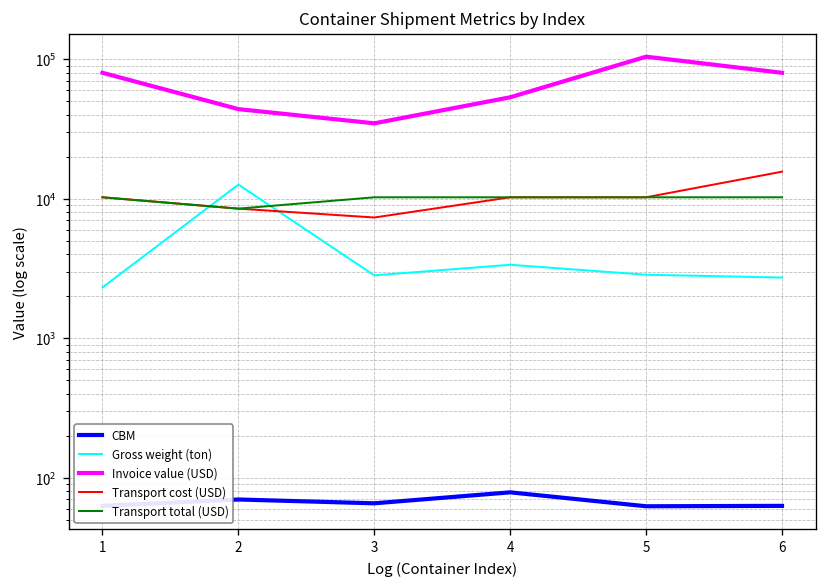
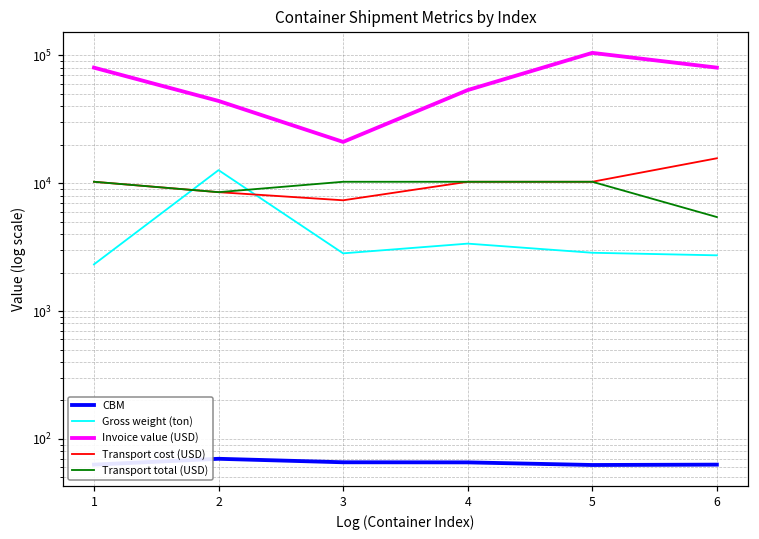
  {
    "CBM": {
      "2": 70,
      "3": 70,
-     "4": 80,
+     "4": 70,
      "5": 60,
      "6": 60
    },
    "Gross weight (ton)": {
      "1": 2300,
      "2": 13000,
      "3": 2800,
      "4": 3400,
      "5": 2900,
      "6": 2700
    },
    "Invoice value (USD)": {
      "1": 80000,
      "2": 44000,
-     "3": 35000,
+     "3": 21000,
      "4": 50000,
      "5": 100000,
      "6": 80000
    },
    "Transport cost (USD)": {
      "3": 7000,
      "6": 16000
    },
    "Transport total (USD)": {
      "3": 10000,
-     "6": 10000
+     "6": 5000
    }
  }
